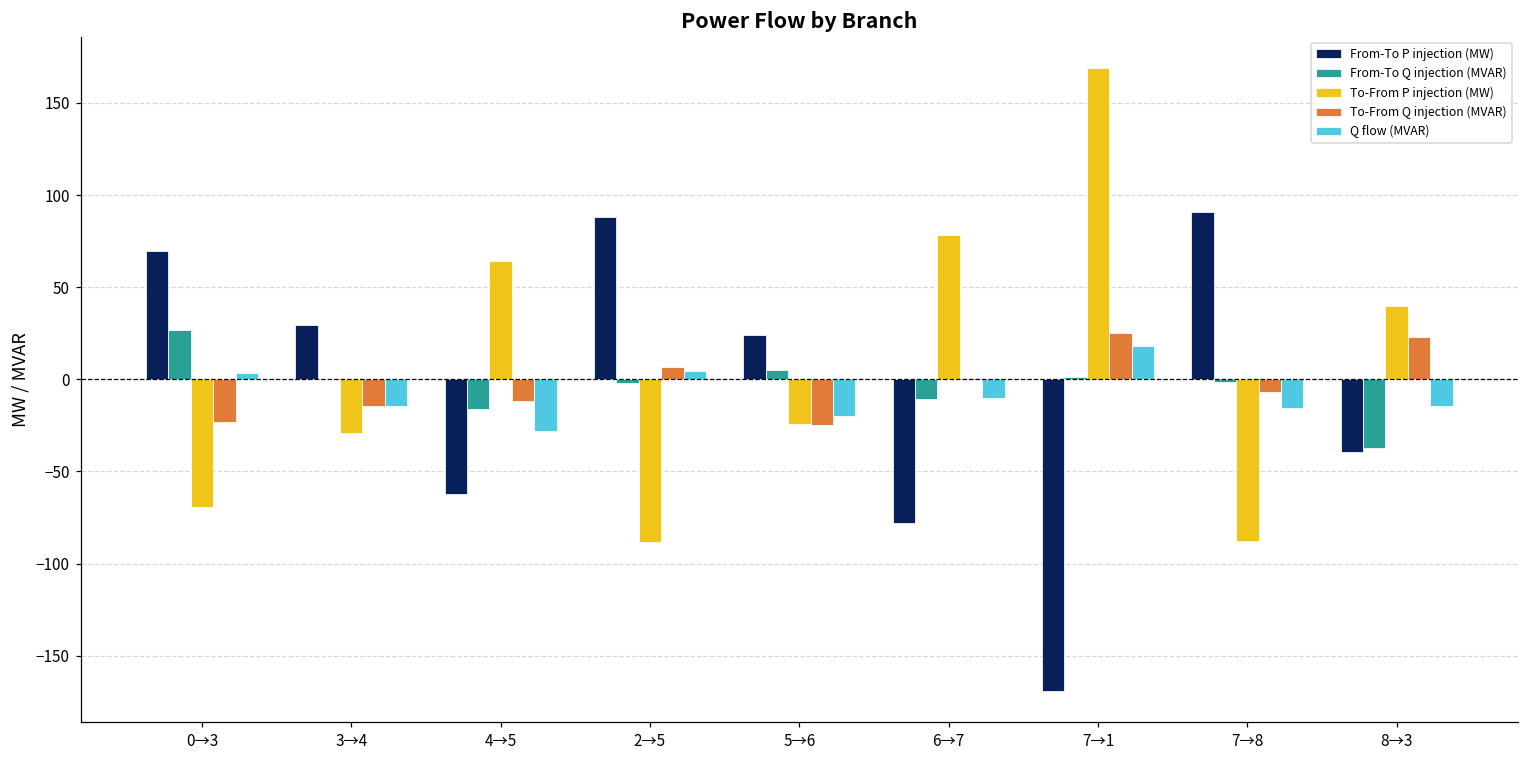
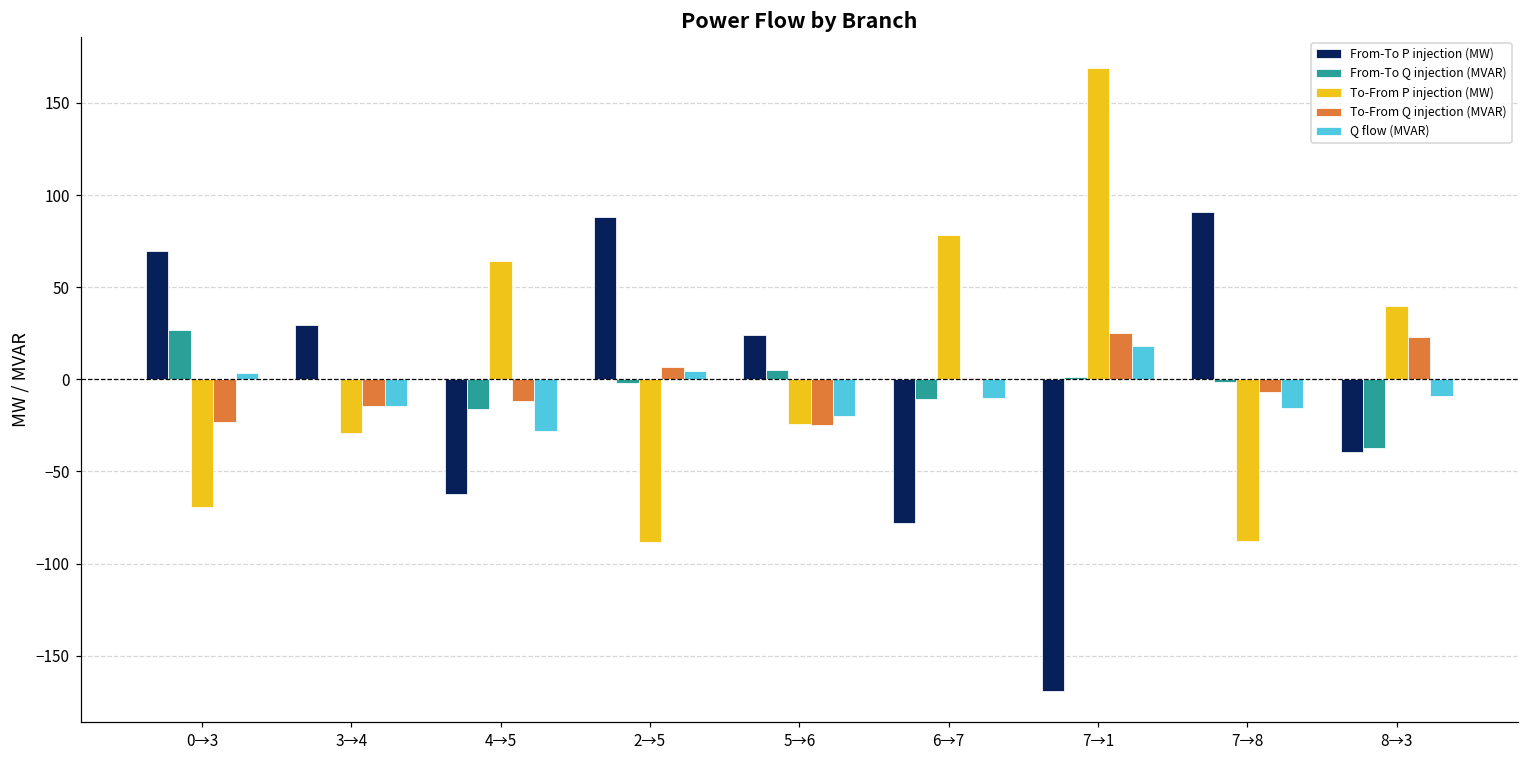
  {
    "From-To P injection (MW)": {
      "0→3": 69,
      "3→4": 30,
      "4→5": -62,
      "2→5": 88,
      "5→6": 24,
      "6→7": -78,
      "7→1": -169,
      "7→8": 91,
      "8→3": -40
    },
    "From-To Q injection (MVAR)": {
      "0→3": 26,
      "4→5": -16,
      "2→5": -2,
      "5→6": 5,
      "6→7": -11,
      "7→8": -2,
      "8→3": -37
    },
    "To-From P injection (MW)": {
      "0→3": -69,
      "3→4": -29,
      "4→5": 64,
      "2→5": -88,
      "5→6": -24,
      "6→7": 79,
      "7→1": 169,
      "7→8": -88,
      "8→3": 40
    },
    "To-From Q injection (MVAR)": {
      "0→3": -23,
      "3→4": -15,
      "4→5": -12,
      "2→5": 7,
      "5→6": -25,
      "7→1": 25,
      "7→8": -7,
      "8→3": 23
    },
    "Q flow (MVAR)": {
      "0→3": 3,
      "3→4": -14,
      "4→5": -28,
      "2→5": 5,
      "5→6": -20,
      "6→7": -10,
      "7→1": 18,
      "7→8": -15,
-     "8→3": -14
+     "8→3": -9
    }
  }
